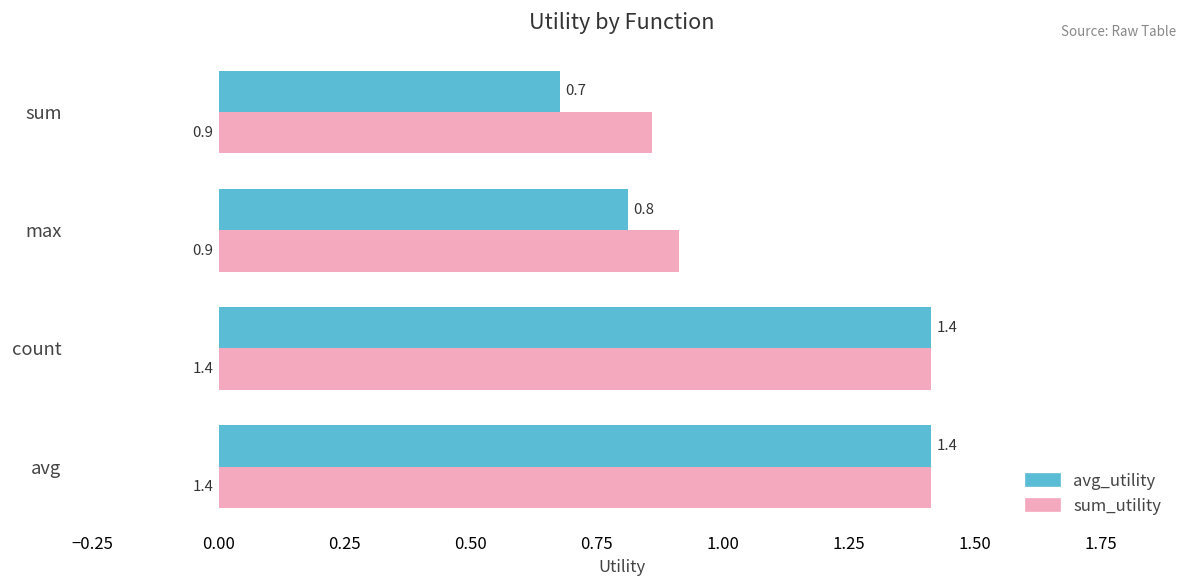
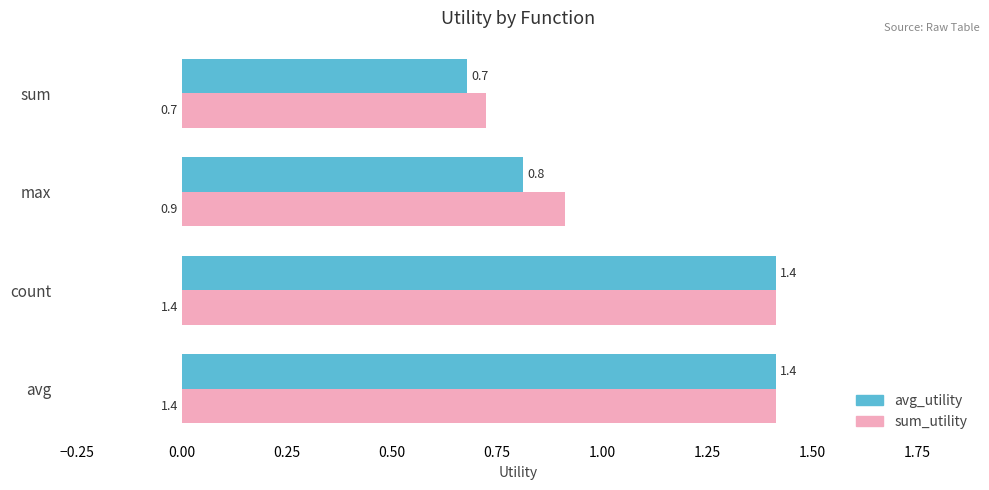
  {
    "avg_utility": {
      "sum": 0.7,
      "max": 0.8,
      "count": 1.4,
      "avg": 1.4
    },
    "sum_utility": {
-     "sum": 0.9
+     "sum": 0.7
    }
  }
